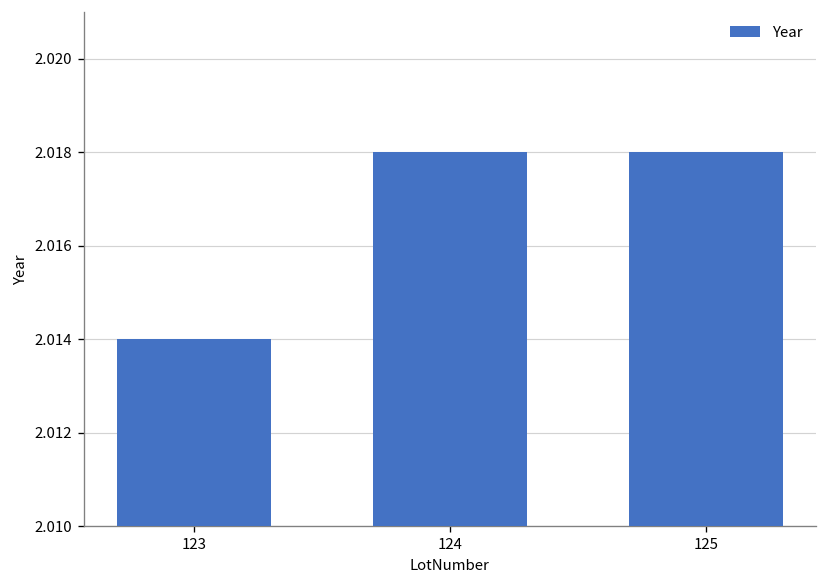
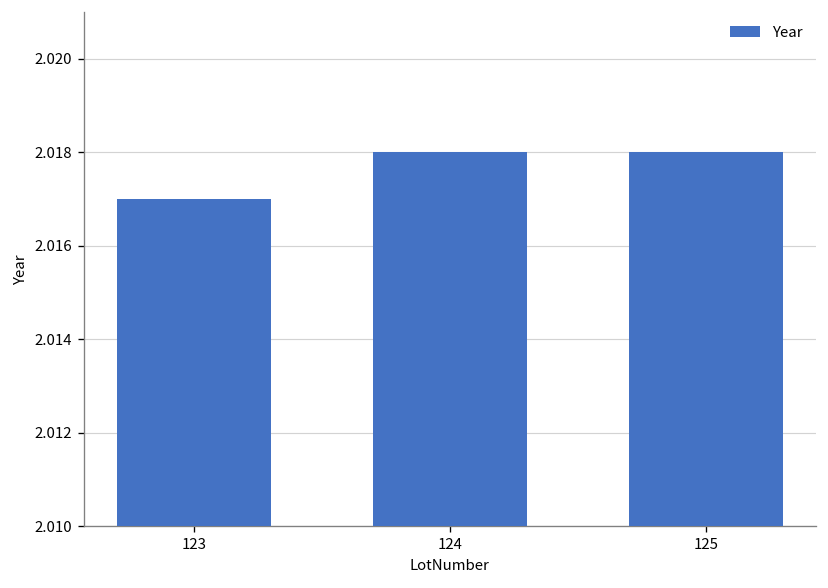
  {
-   "123": 2.0140,
+   "123": 2.0170,
    "124": 2.0180,
    "125": 2.0180
  }
